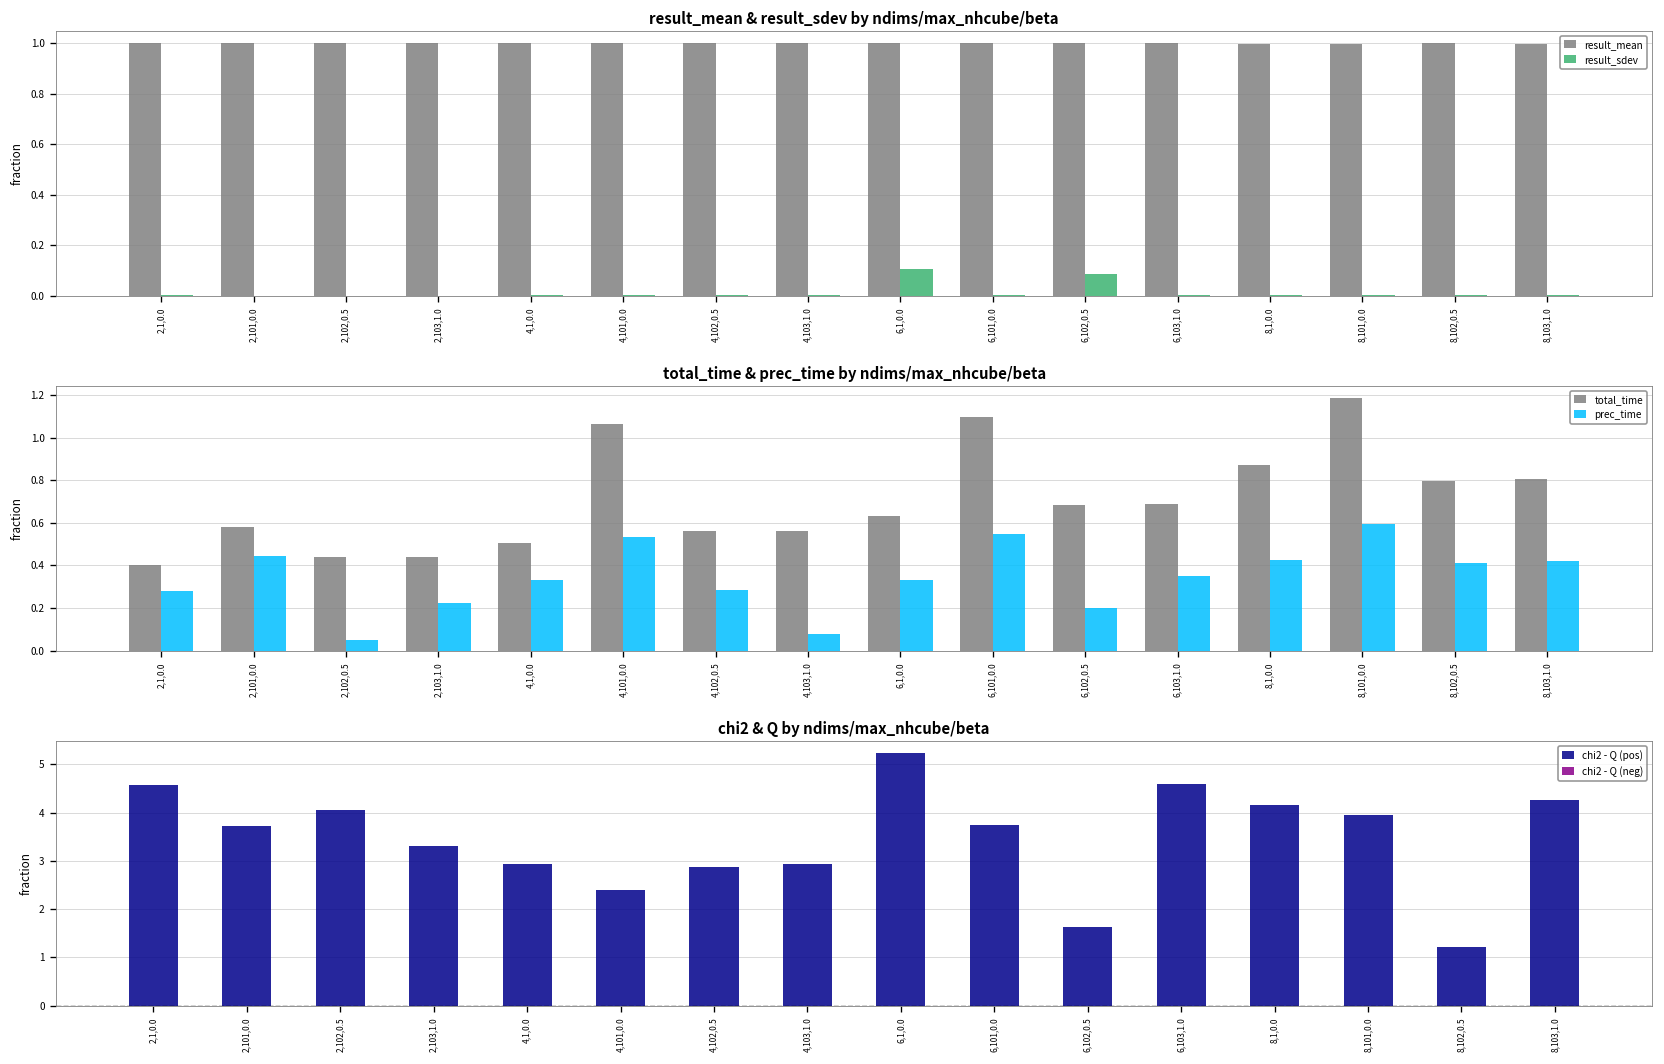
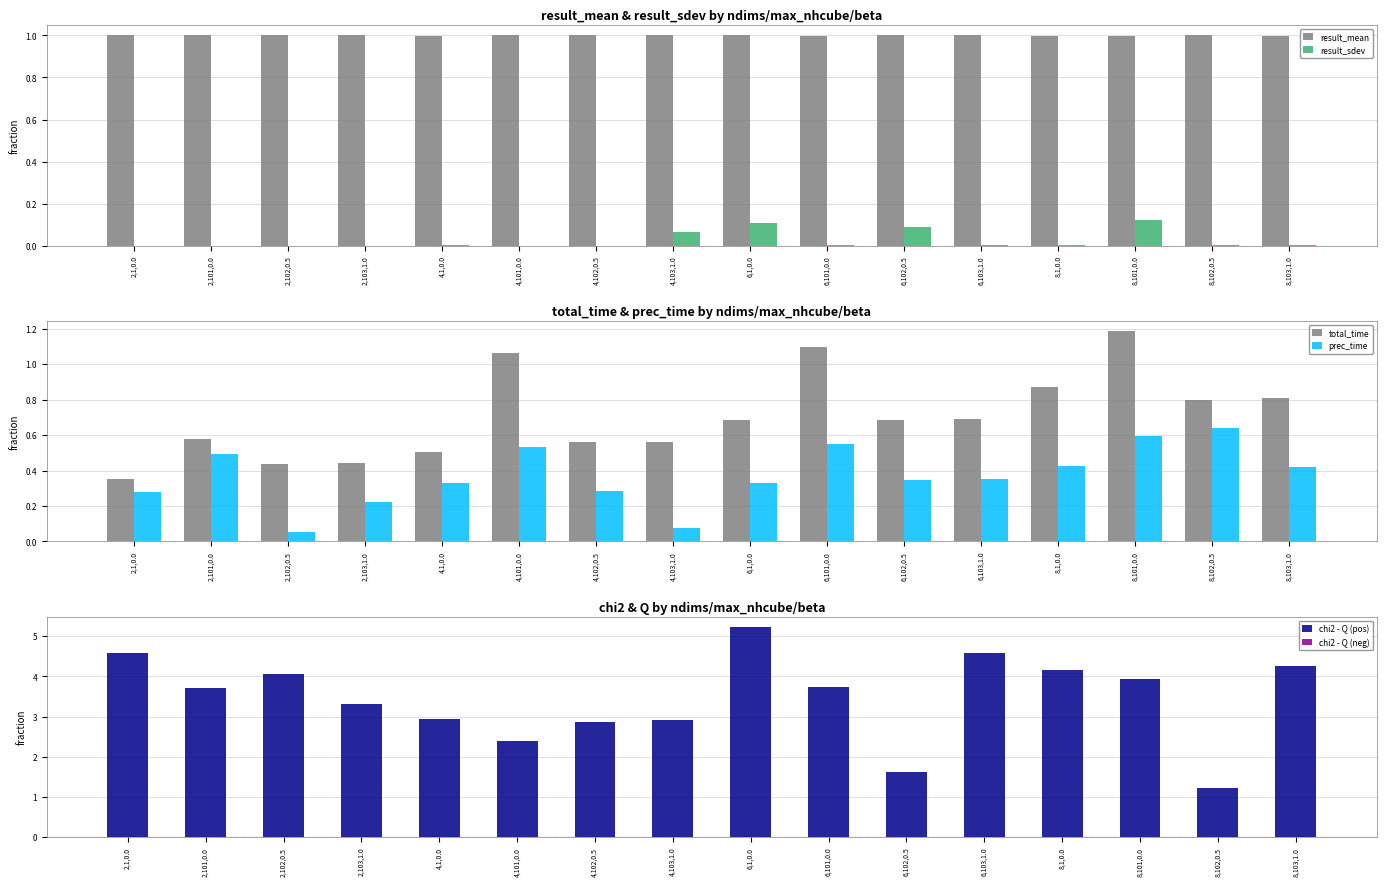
  {
    "result_mean & result_sdev by ndims/max_nhcube/beta": {
      "result_mean": {
        "2,1,0.0": 1.00,
        "2,101,0.0": 1.00,
        "2,102,0.5": 1.00,
        "2,103,1.0": 1.00,
        "4,1,0.0": 1.00,
        "4,101,0.0": 1.00,
        "4,102,0.5": 1.00,
        "4,103,1.0": 1.00,
        "6,1,0.0": 1.00,
        "6,101,0.0": 1.00,
        "6,102,0.5": 1.00,
        "6,103,1.0": 1.00,
        "8,1,0.0": 1.00,
        "8,101,0.0": 1.00,
        "8,102,0.5": 1.00,
        "8,103,1.0": 1.00
      },
      "result_sdev": {
-       "4,103,1.0": 0.00,
+       "4,103,1.0": 0.06,
        "6,1,0.0": 0.11,
        "6,102,0.5": 0.09,
-       "8,101,0.0": 0.00
+       "8,101,0.0": 0.12
      }
    },
    "total_time & prec_time by ndims/max_nhcube/beta": {
      "total_time": {
-       "2,1,0.0": 0.40,
+       "2,1,0.0": 0.35,
        "2,101,0.0": 0.58,
        "2,102,0.5": 0.44,
        "2,103,1.0": 0.44,
        "4,1,0.0": 0.51,
        "4,101,0.0": 1.06,
        "4,102,0.5": 0.56,
        "4,103,1.0": 0.56,
-       "6,1,0.0": 0.63,
+       "6,1,0.0": 0.68,
        "6,101,0.0": 1.10,
        "6,102,0.5": 0.68,
        "6,103,1.0": 0.69,
        "8,1,0.0": 0.87,
        "8,101,0.0": 1.19,
        "8,102,0.5": 0.80,
        "8,103,1.0": 0.81
      },
      "prec_time": {
        "2,1,0.0": 0.28,
-       "2,101,0.0": 0.44,
+       "2,101,0.0": 0.49,
        "2,102,0.5": 0.05,
        "2,103,1.0": 0.22,
        "4,1,0.0": 0.33,
        "4,101,0.0": 0.53,
        "4,102,0.5": 0.28,
        "4,103,1.0": 0.08,
        "6,1,0.0": 0.33,
        "6,101,0.0": 0.55,
-       "6,102,0.5": 0.20,
+       "6,102,0.5": 0.35,
        "6,103,1.0": 0.35,
        "8,1,0.0": 0.43,
        "8,101,0.0": 0.59,
-       "8,102,0.5": 0.41,
+       "8,102,0.5": 0.64,
        "8,103,1.0": 0.42
      }
    },
    "chi2 & Q by ndims/max_nhcube/beta": {
      "chi2 - Q (pos)": {
        "2,1,0.0": 4.6,
        "2,101,0.0": 3.7,
        "2,102,0.5": 4.1,
        "2,103,1.0": 3.3,
        "4,1,0.0": 2.9,
        "4,101,0.0": 2.4,
        "4,102,0.5": 2.9,
        "4,103,1.0": 2.9,
        "6,1,0.0": 5.2,
        "6,101,0.0": 3.7,
        "6,102,0.5": 1.6,
        "6,103,1.0": 4.6,
        "8,1,0.0": 4.1,
        "8,101,0.0": 3.9,
        "8,102,0.5": 1.2,
        "8,103,1.0": 4.3
      },
      "chi2 - Q (neg)": {
        "2,1,0.0": 0.0,
        "2,101,0.0": 0.0,
        "2,102,0.5": 0.0,
        "2,103,1.0": 0.0,
        "4,1,0.0": 0.0,
        "4,101,0.0": 0.0,
        "4,102,0.5": 0.0,
        "4,103,1.0": 0.0,
        "6,1,0.0": 0.0,
        "6,101,0.0": 0.0,
        "6,102,0.5": 0.0,
        "6,103,1.0": 0.0,
        "8,1,0.0": 0.0,
        "8,101,0.0": 0.0,
        "8,102,0.5": 0.0,
        "8,103,1.0": 0.0
      }
    }
  }
